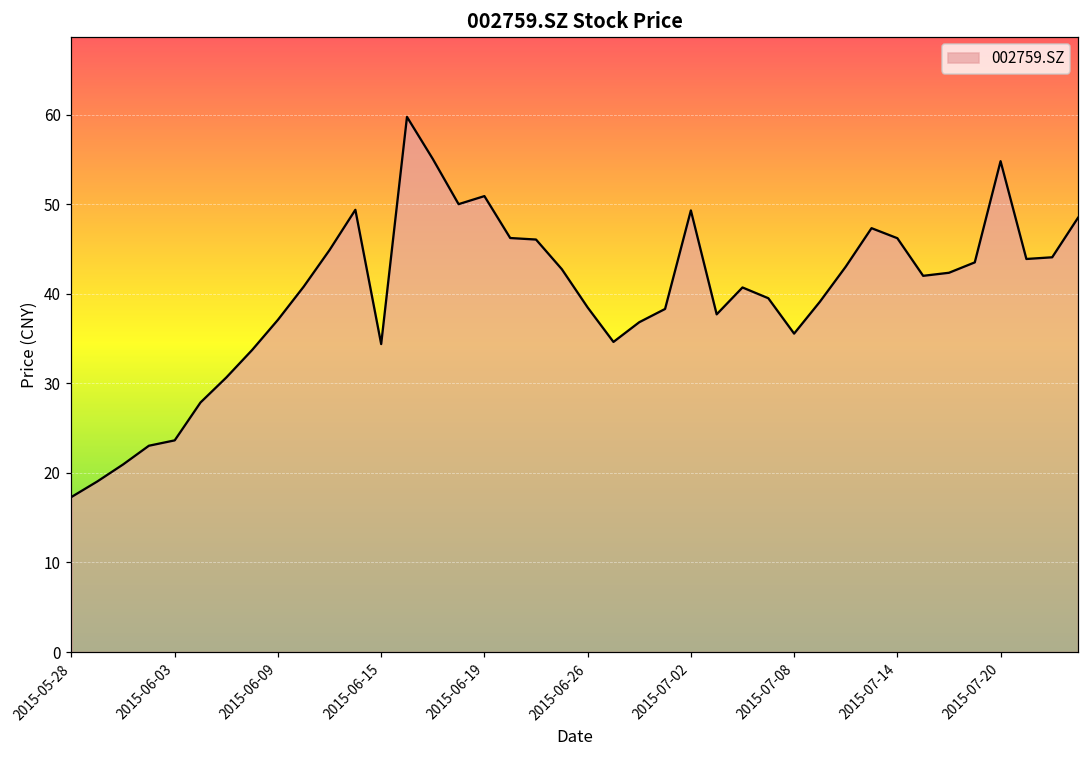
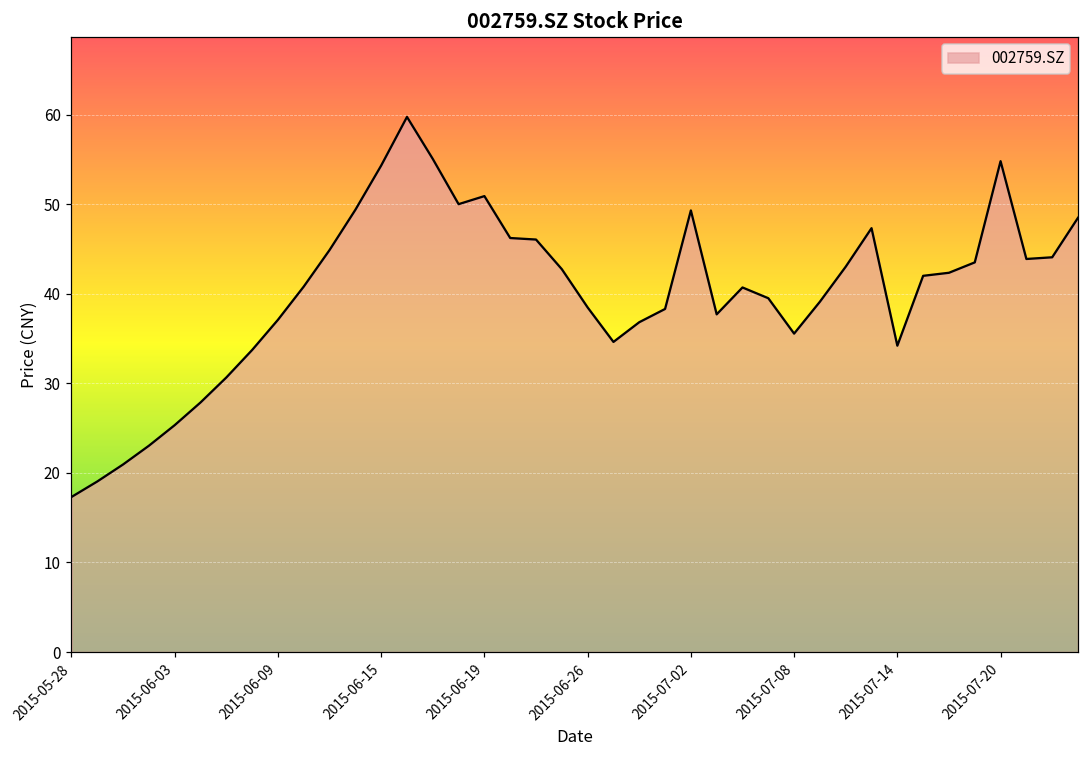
  {
    "2015-05-28": 17,
-   "2015-06-03": 24,
+   "2015-06-03": 25,
    "2015-06-09": 37,
-   "2015-06-15": 34,
+   "2015-06-15": 54,
    "2015-06-19": 51,
    "2015-06-26": 38,
    "2015-07-02": 49,
    "2015-07-08": 36,
-   "2015-07-14": 46,
+   "2015-07-14": 34,
    "2015-07-20": 55
  }
